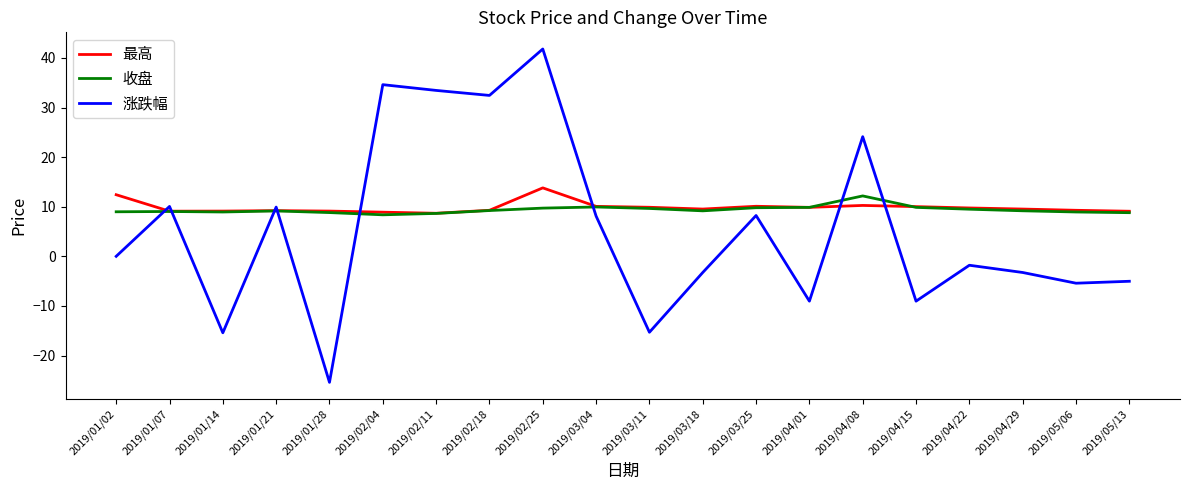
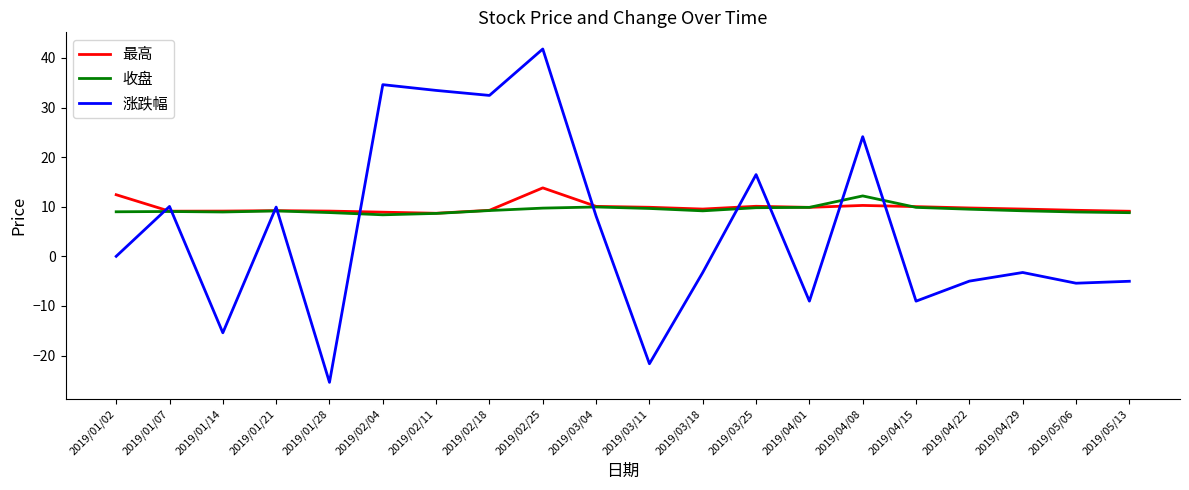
  {
    "最高": {
      "2019/01/02": 12,
      "2019/02/04": 9,
      "2019/02/25": 14,
      "2019/04/08": 10
    },
    "收盘": {
      "2019/01/02": 9,
      "2019/02/04": 8,
      "2019/02/25": 10,
      "2019/04/08": 12
    },
    "涨跌幅": {
      "2019/01/02": 0,
      "2019/01/07": 10,
      "2019/01/14": -15,
      "2019/01/21": 10,
      "2019/01/28": -25,
      "2019/02/04": 35,
      "2019/02/11": 33,
      "2019/02/18": 32,
      "2019/02/25": 42,
      "2019/03/04": 8,
-     "2019/03/11": -15,
+     "2019/03/11": -22,
      "2019/03/18": -3,
-     "2019/03/25": 8,
+     "2019/03/25": 16,
      "2019/04/01": -9,
      "2019/04/08": 24,
      "2019/04/15": -9,
-     "2019/04/22": -2,
+     "2019/04/22": -5,
      "2019/04/29": -3,
      "2019/05/06": -5,
      "2019/05/13": -5
    }
  }
